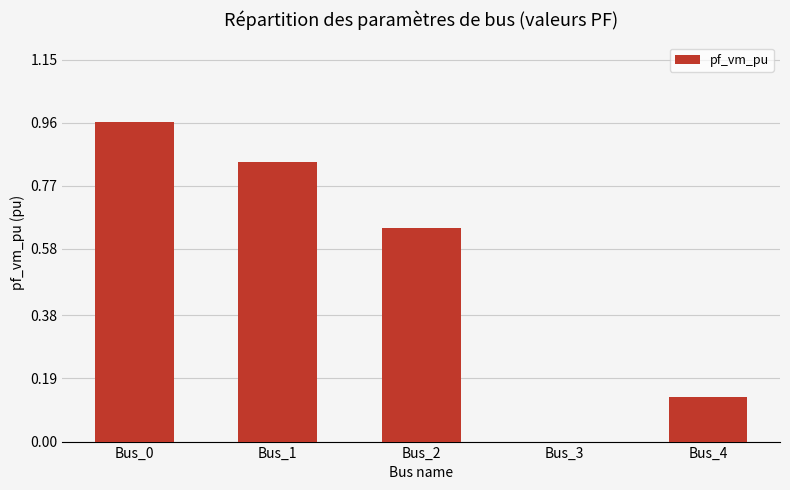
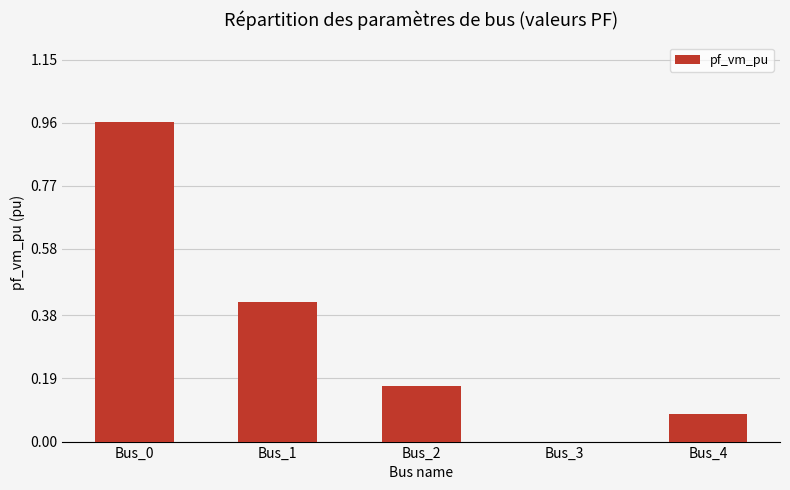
  {
    "Bus_0": 0.96,
-   "Bus_1": 0.84,
-   "Bus_2": 0.64,
+   "Bus_1": 0.42,
+   "Bus_2": 0.17,
    "Bus_3": 0.00,
-   "Bus_4": 0.13
+   "Bus_4": 0.08
  }
